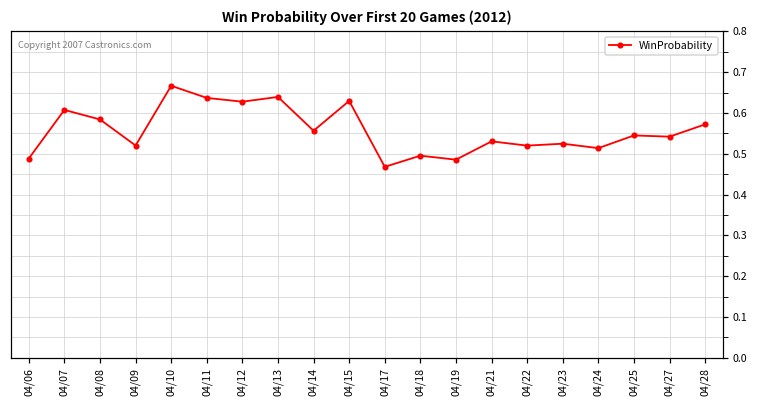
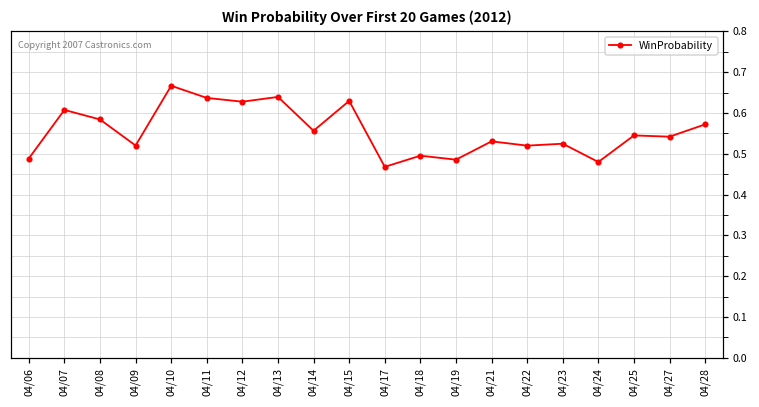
  {
    "04/06": 0.49,
    "04/07": 0.61,
    "04/08": 0.58,
    "04/09": 0.52,
    "04/10": 0.67,
    "04/11": 0.64,
    "04/12": 0.63,
    "04/13": 0.64,
    "04/14": 0.56,
    "04/15": 0.63,
    "04/17": 0.47,
    "04/18": 0.50,
    "04/19": 0.49,
    "04/21": 0.53,
    "04/22": 0.52,
    "04/23": 0.52,
-   "04/24": 0.51,
+   "04/24": 0.48,
    "04/25": 0.54,
    "04/27": 0.54,
    "04/28": 0.57
  }
